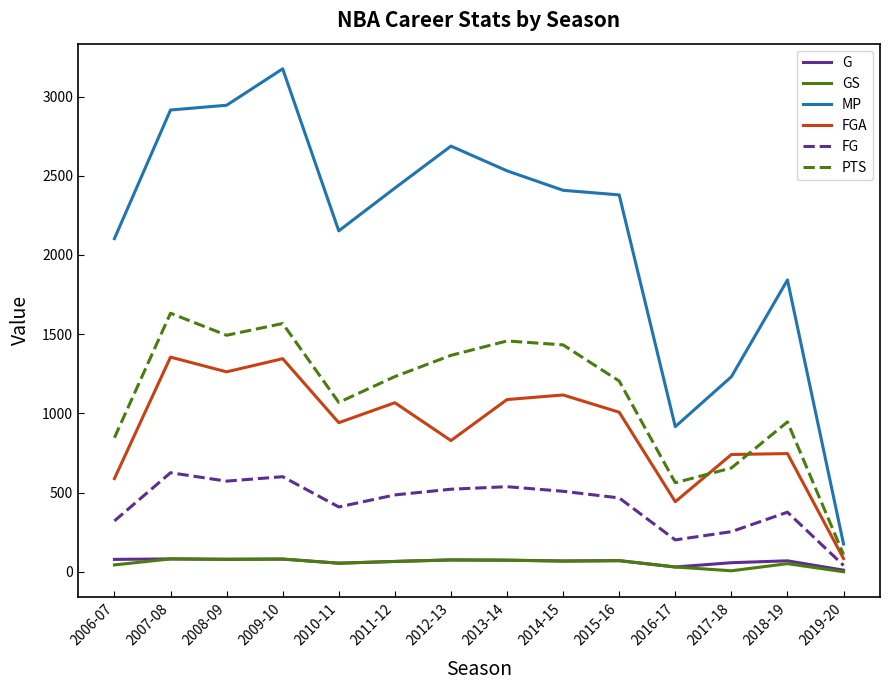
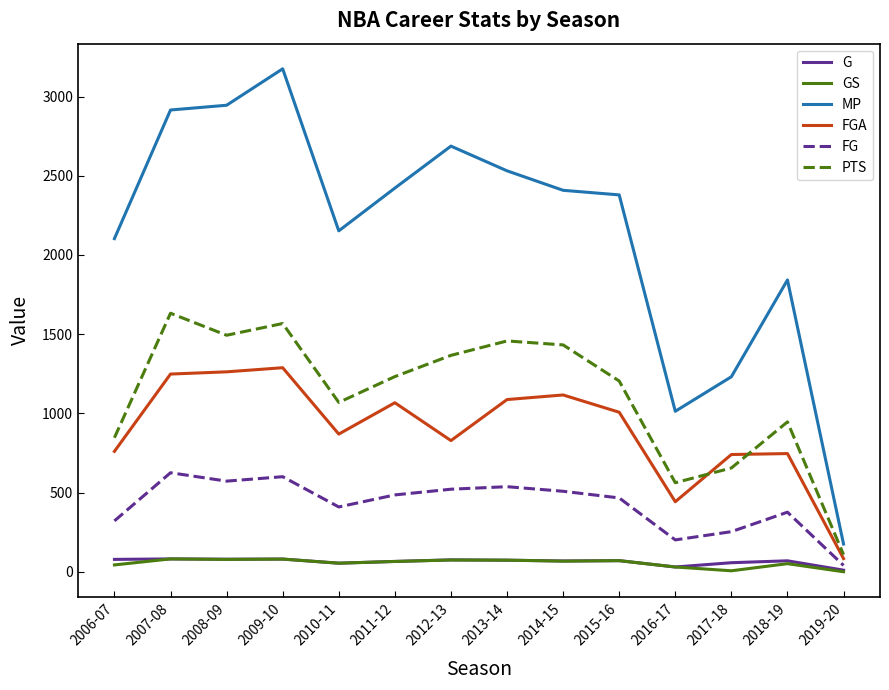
  {
    "MP": {
      "2006-07": 2100,
      "2007-08": 2920,
      "2008-09": 2950,
      "2009-10": 3180,
      "2010-11": 2150,
      "2011-12": 2420,
      "2012-13": 2690,
      "2013-14": 2530,
      "2014-15": 2410,
      "2015-16": 2380,
-     "2016-17": 920,
+     "2016-17": 1010,
      "2017-18": 1230,
      "2018-19": 1840,
      "2019-20": 180
    },
    "FGA": {
-     "2006-07": 590,
-     "2007-08": 1360,
+     "2006-07": 760,
+     "2007-08": 1250,
      "2008-09": 1260,
-     "2009-10": 1350,
-     "2010-11": 940,
+     "2009-10": 1290,
+     "2010-11": 870,
      "2011-12": 1070,
      "2012-13": 830,
      "2013-14": 1090,
      "2014-15": 1120,
      "2015-16": 1010,
      "2016-17": 440,
      "2017-18": 740,
      "2018-19": 750,
      "2019-20": 80
    }
  }
